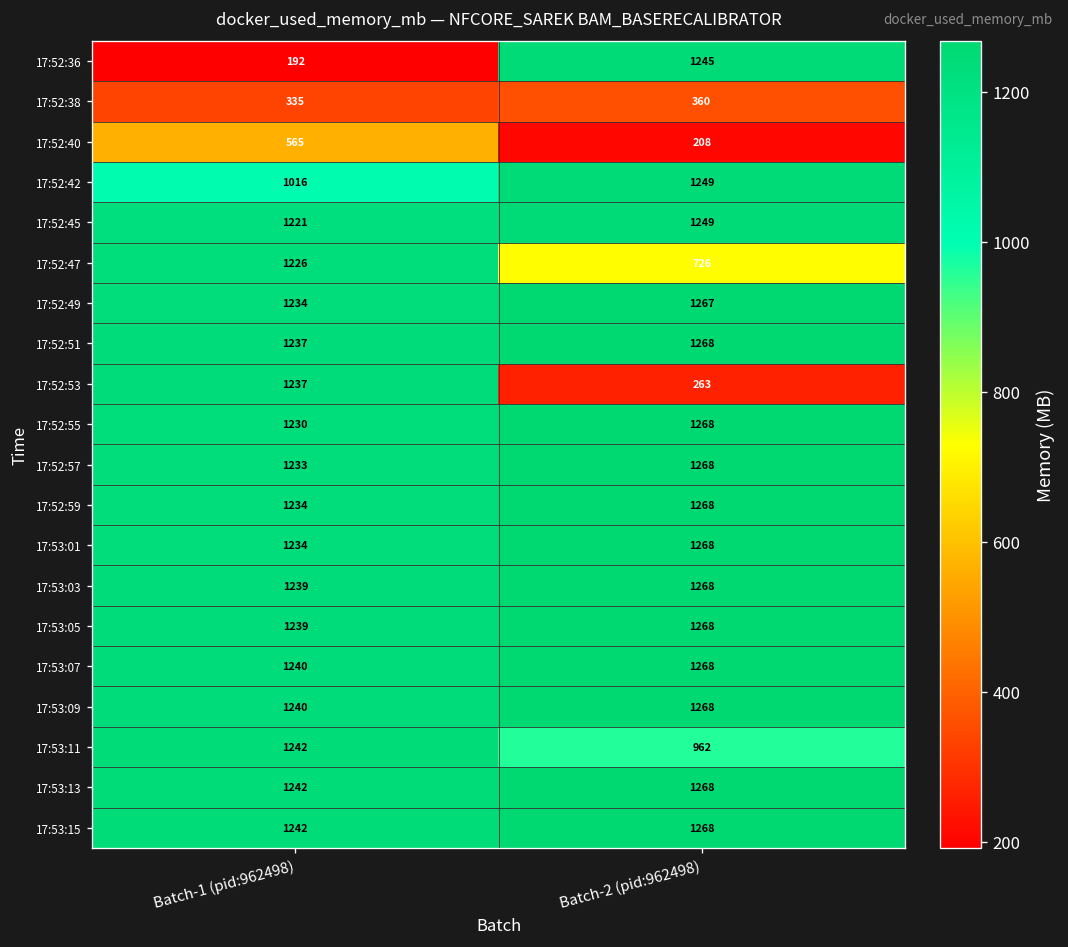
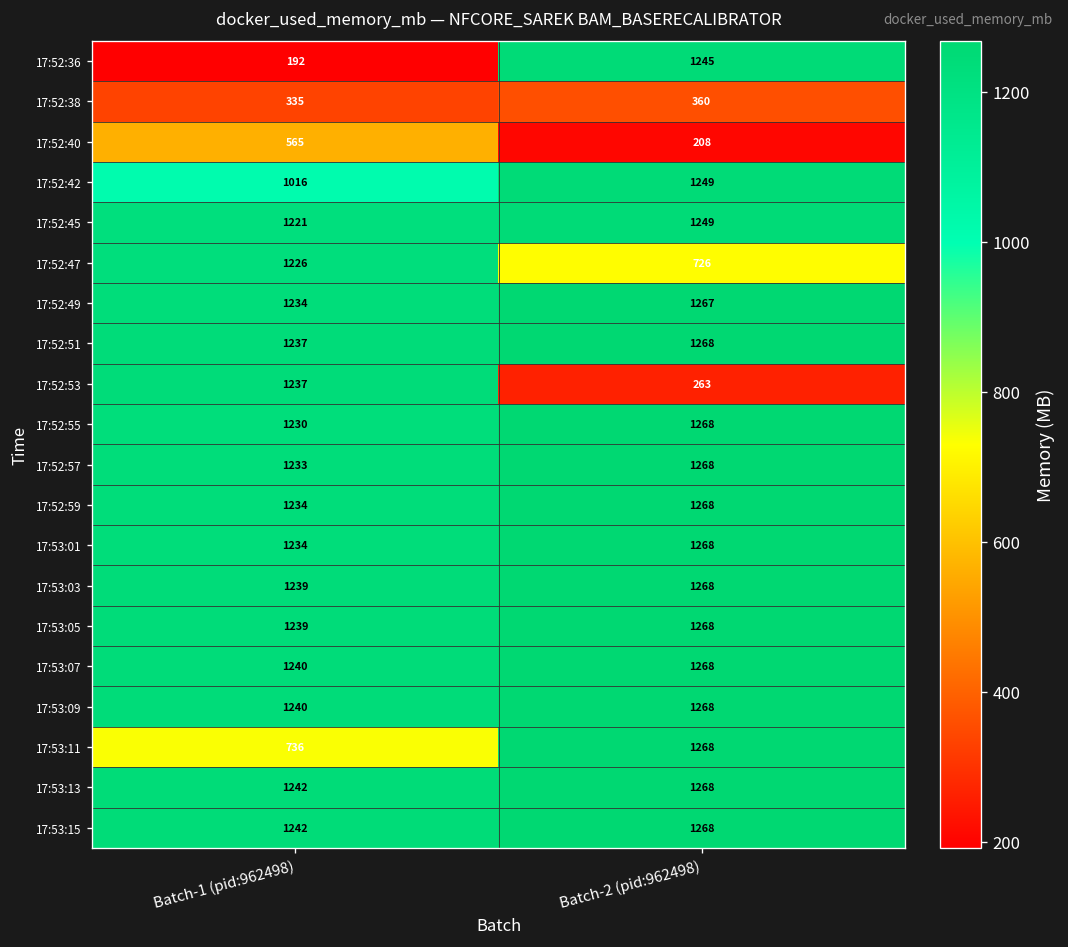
  {
    "17:52:36": {
      "Batch-1 (pid:962498)": 192,
      "Batch-2 (pid:962498)": 1245
    },
    "17:52:38": {
      "Batch-1 (pid:962498)": 335,
      "Batch-2 (pid:962498)": 360
    },
    "17:52:40": {
      "Batch-1 (pid:962498)": 565,
      "Batch-2 (pid:962498)": 208
    },
    "17:52:42": {
      "Batch-1 (pid:962498)": 1016,
      "Batch-2 (pid:962498)": 1249
    },
    "17:52:45": {
      "Batch-1 (pid:962498)": 1221,
      "Batch-2 (pid:962498)": 1249
    },
    "17:52:47": {
      "Batch-1 (pid:962498)": 1226,
      "Batch-2 (pid:962498)": 726
    },
    "17:52:49": {
      "Batch-1 (pid:962498)": 1234,
      "Batch-2 (pid:962498)": 1267
    },
    "17:52:51": {
      "Batch-1 (pid:962498)": 1237,
      "Batch-2 (pid:962498)": 1268
    },
    "17:52:53": {
      "Batch-1 (pid:962498)": 1237,
      "Batch-2 (pid:962498)": 263
    },
    "17:52:55": {
      "Batch-1 (pid:962498)": 1230,
      "Batch-2 (pid:962498)": 1268
    },
    "17:52:57": {
      "Batch-1 (pid:962498)": 1233,
      "Batch-2 (pid:962498)": 1268
    },
    "17:52:59": {
      "Batch-1 (pid:962498)": 1234,
      "Batch-2 (pid:962498)": 1268
    },
    "17:53:01": {
      "Batch-1 (pid:962498)": 1234,
      "Batch-2 (pid:962498)": 1268
    },
    "17:53:03": {
      "Batch-1 (pid:962498)": 1239,
      "Batch-2 (pid:962498)": 1268
    },
    "17:53:05": {
      "Batch-1 (pid:962498)": 1239,
      "Batch-2 (pid:962498)": 1268
    },
    "17:53:07": {
      "Batch-1 (pid:962498)": 1240,
      "Batch-2 (pid:962498)": 1268
    },
    "17:53:09": {
      "Batch-1 (pid:962498)": 1240,
      "Batch-2 (pid:962498)": 1268
    },
    "17:53:11": {
-     "Batch-1 (pid:962498)": 1242,
-     "Batch-2 (pid:962498)": 962
+     "Batch-1 (pid:962498)": 736,
+     "Batch-2 (pid:962498)": 1268
    },
    "17:53:13": {
      "Batch-1 (pid:962498)": 1242,
      "Batch-2 (pid:962498)": 1268
    },
    "17:53:15": {
      "Batch-1 (pid:962498)": 1242,
      "Batch-2 (pid:962498)": 1268
    }
  }
